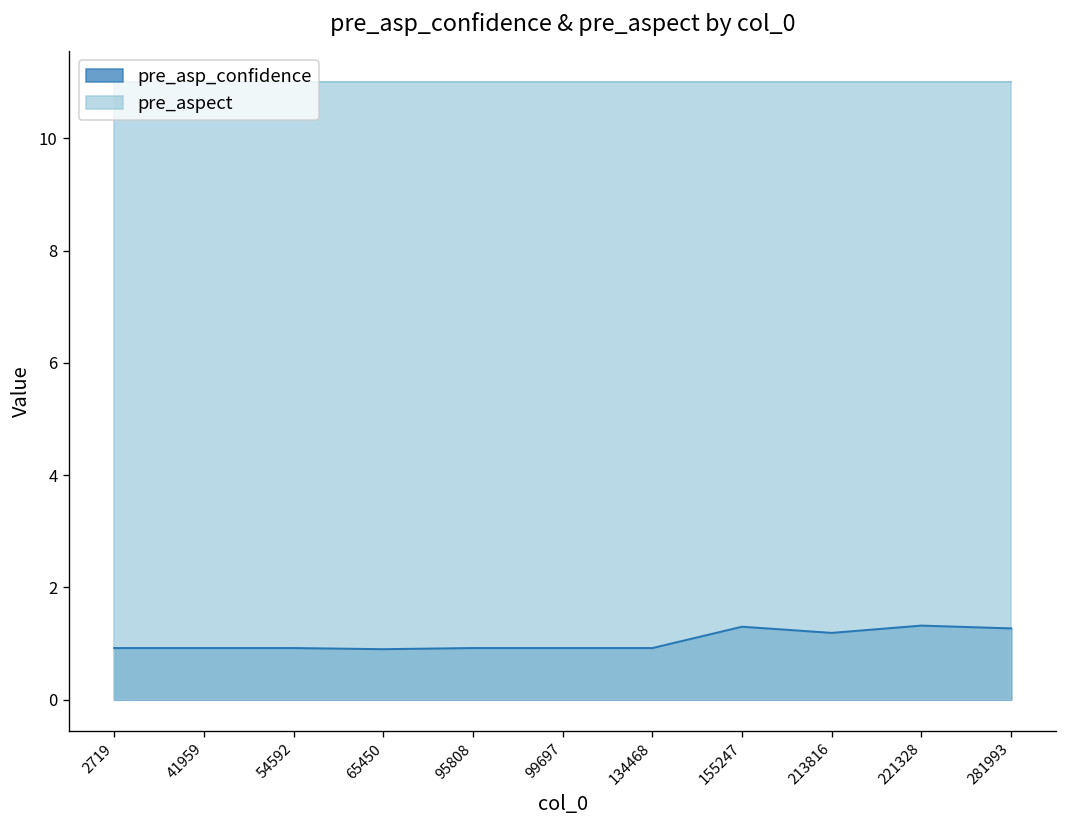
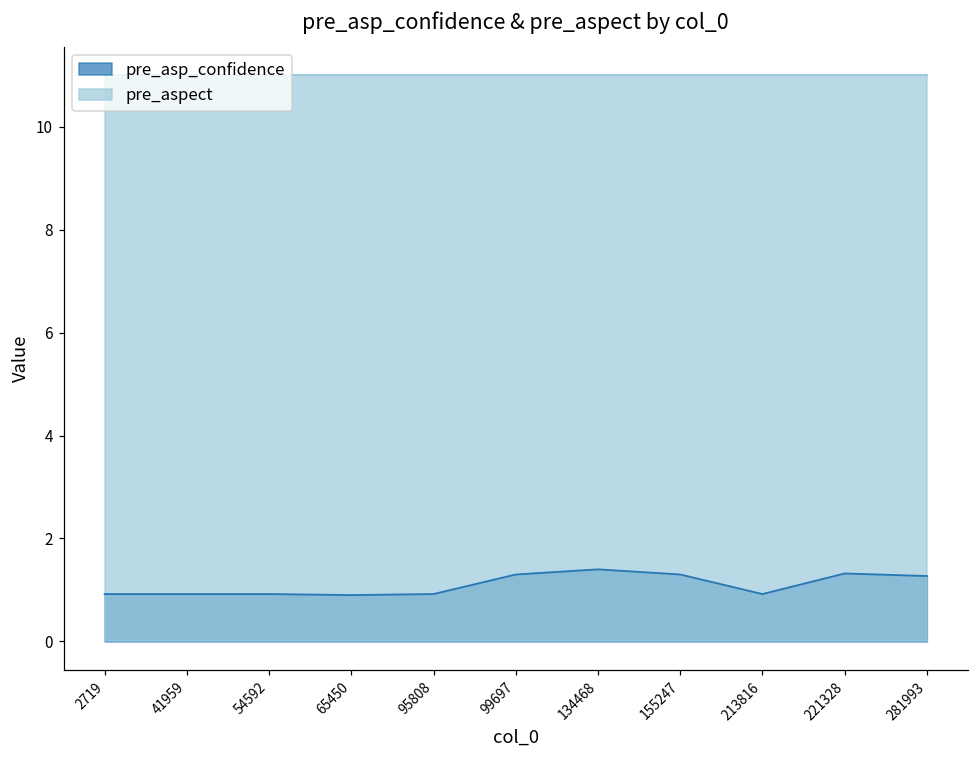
  {
    "pre_asp_confidence": {
      "2719": 0.9,
      "41959": 0.9,
      "54592": 0.9,
      "65450": 0.9,
      "95808": 0.9,
-     "99697": 0.9,
-     "134468": 0.9,
+     "99697": 1.3,
+     "134468": 1.4,
      "155247": 1.3,
-     "213816": 1.2,
+     "213816": 0.9,
      "221328": 1.3,
      "281993": 1.3
    },
    "pre_aspect": {
      "65450": 11.0,
      "95808": 11.0,
      "99697": 11.0,
      "134468": 11.0,
      "155247": 11.0,
      "213816": 11.0,
      "221328": 11.0,
      "281993": 11.0
    }
  }
